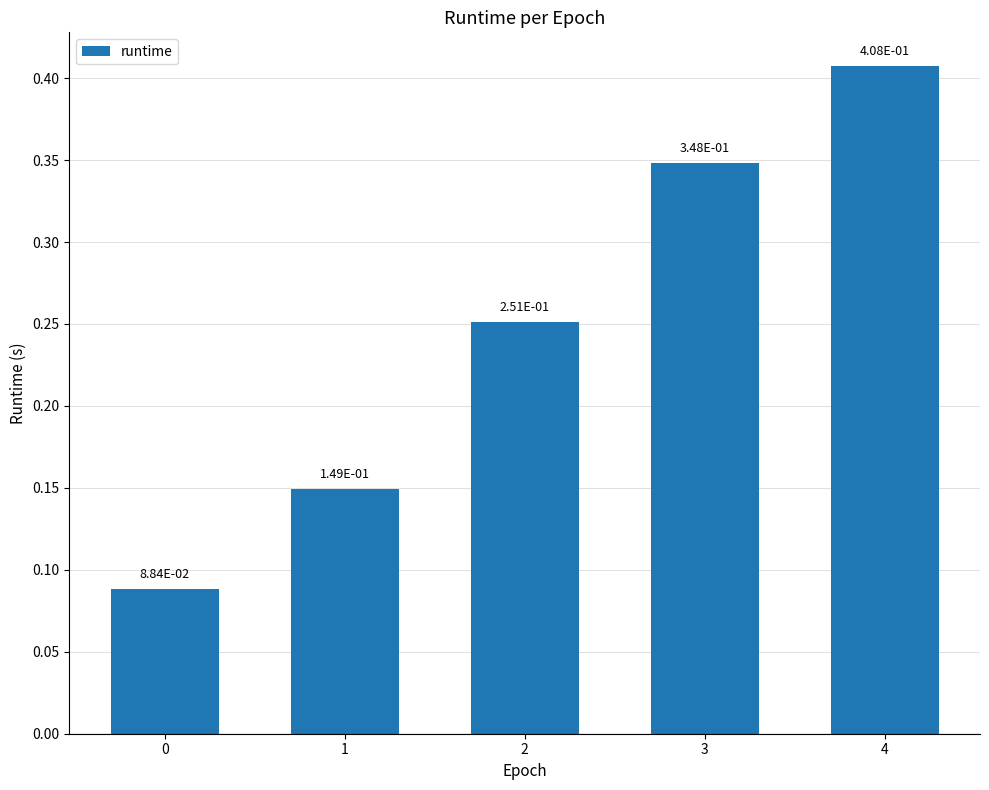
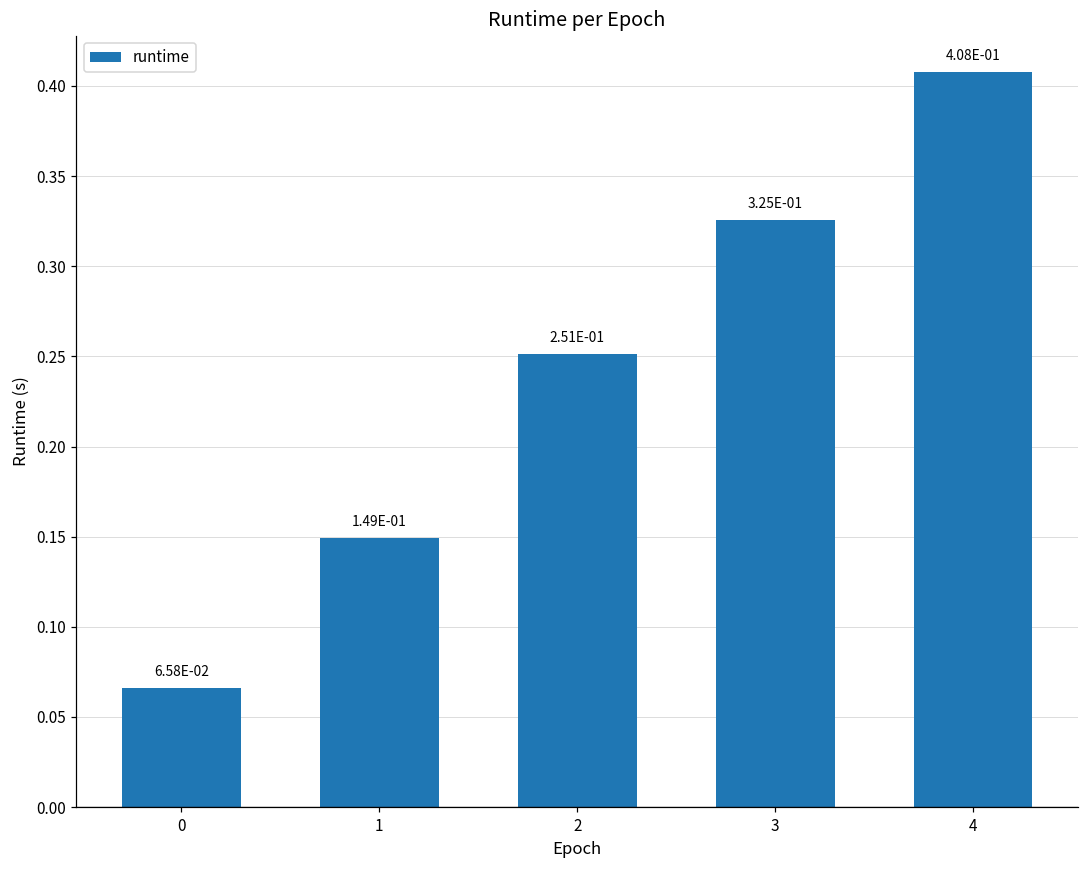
  {
-   "0": "8.84E-02",
+   "0": "6.58E-02",
    "1": "1.49E-01",
    "2": "2.51E-01",
-   "3": "3.48E-01",
+   "3": "3.25E-01",
    "4": "4.08E-01"
  }
